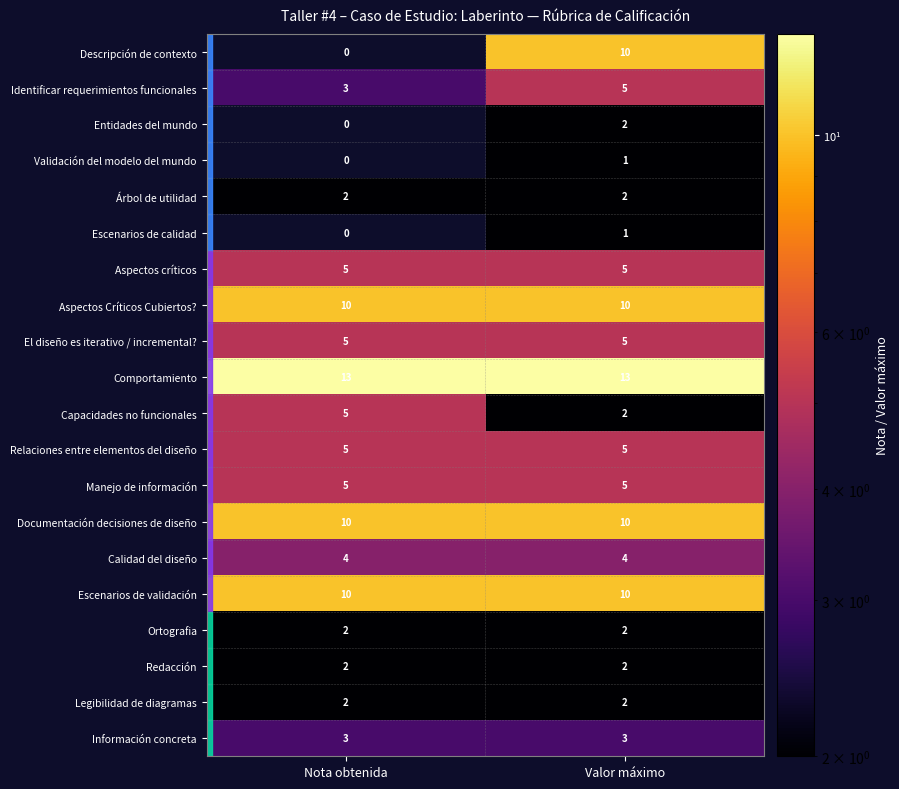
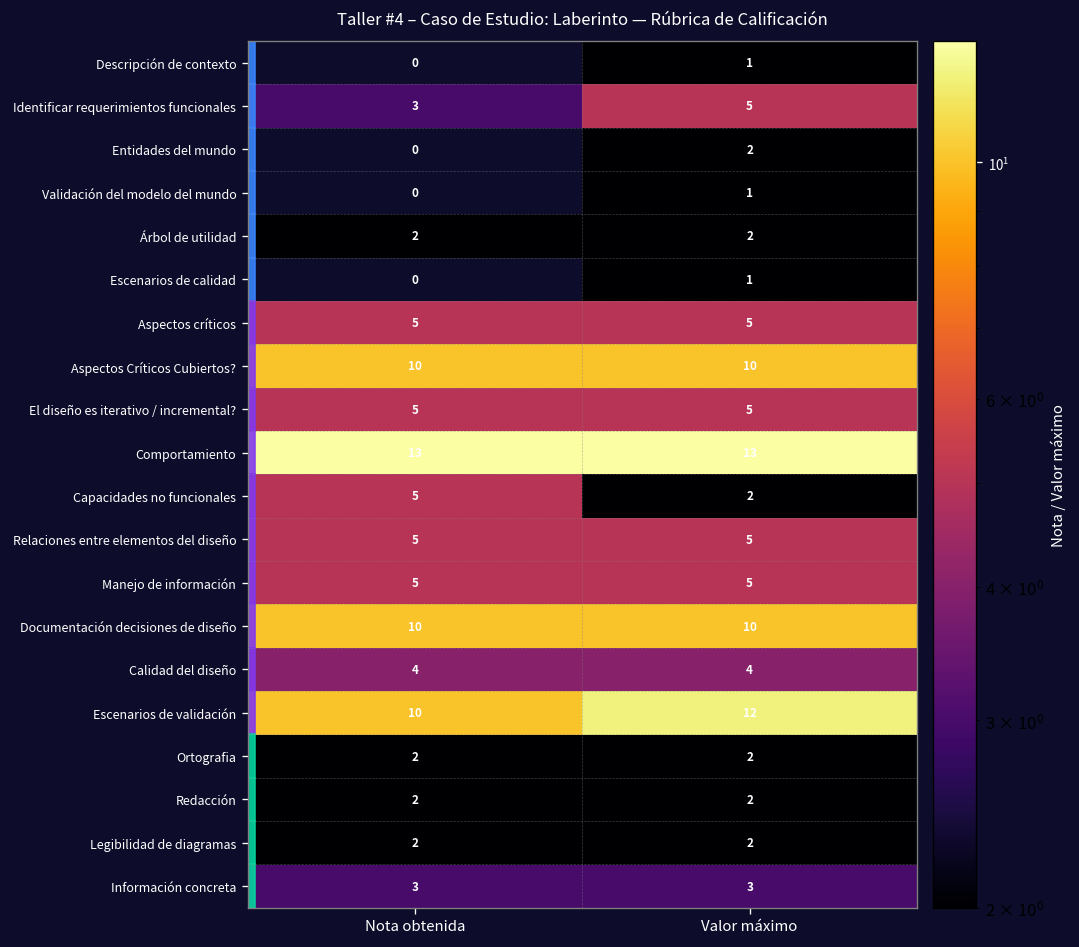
  {
    "Descripción de contexto": {
      "Nota obtenida": 0,
-     "Valor máximo": 10
+     "Valor máximo": 1
    },
    "Identificar requerimientos funcionales": {
      "Nota obtenida": 3,
      "Valor máximo": 5
    },
    "Entidades del mundo": {
      "Nota obtenida": 0,
      "Valor máximo": 2
    },
    "Validación del modelo del mundo": {
      "Nota obtenida": 0,
      "Valor máximo": 1
    },
    "Árbol de utilidad": {
      "Nota obtenida": 2,
      "Valor máximo": 2
    },
    "Escenarios de calidad": {
      "Nota obtenida": 0,
      "Valor máximo": 1
    },
    "Aspectos críticos": {
      "Nota obtenida": 5,
      "Valor máximo": 5
    },
    "Aspectos Críticos Cubiertos?": {
      "Nota obtenida": 10,
      "Valor máximo": 10
    },
    "El diseño es iterativo / incremental?": {
      "Nota obtenida": 5,
      "Valor máximo": 5
    },
    "Comportamiento": {
      "Nota obtenida": 13,
      "Valor máximo": 13
    },
    "Capacidades no funcionales": {
      "Nota obtenida": 5,
      "Valor máximo": 2
    },
    "Relaciones entre elementos del diseño": {
      "Nota obtenida": 5,
      "Valor máximo": 5
    },
    "Manejo de información": {
      "Nota obtenida": 5,
      "Valor máximo": 5
    },
    "Documentación decisiones de diseño": {
      "Nota obtenida": 10,
      "Valor máximo": 10
    },
    "Calidad del diseño": {
      "Nota obtenida": 4,
      "Valor máximo": 4
    },
    "Escenarios de validación": {
      "Nota obtenida": 10,
-     "Valor máximo": 10
+     "Valor máximo": 12
    },
    "Ortografia": {
      "Nota obtenida": 2,
      "Valor máximo": 2
    },
    "Redacción": {
      "Nota obtenida": 2,
      "Valor máximo": 2
    },
    "Legibilidad de diagramas": {
      "Nota obtenida": 2,
      "Valor máximo": 2
    },
    "Información concreta": {
      "Nota obtenida": 3,
      "Valor máximo": 3
    }
  }
